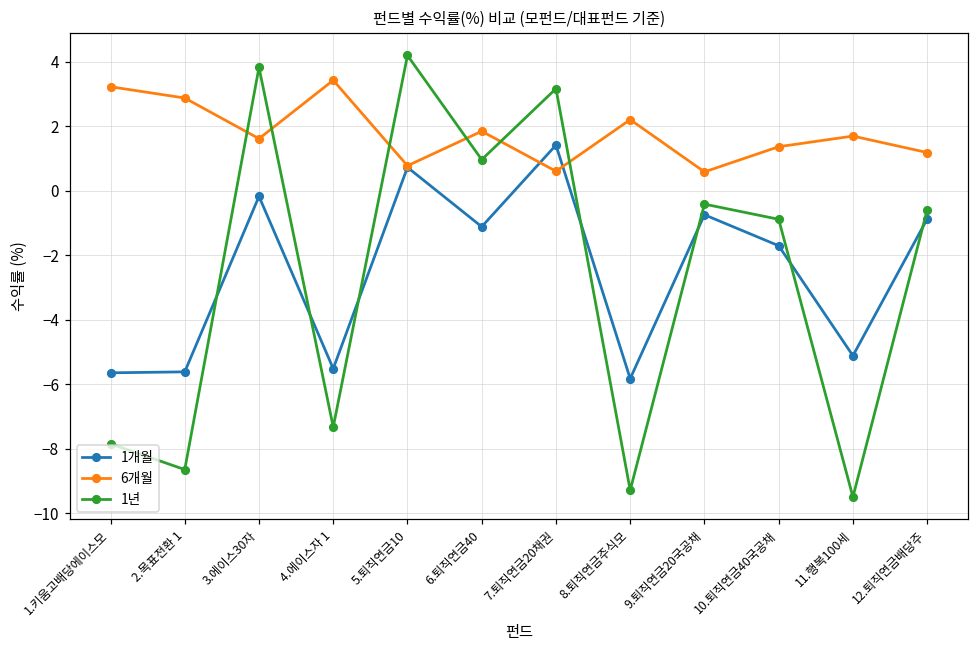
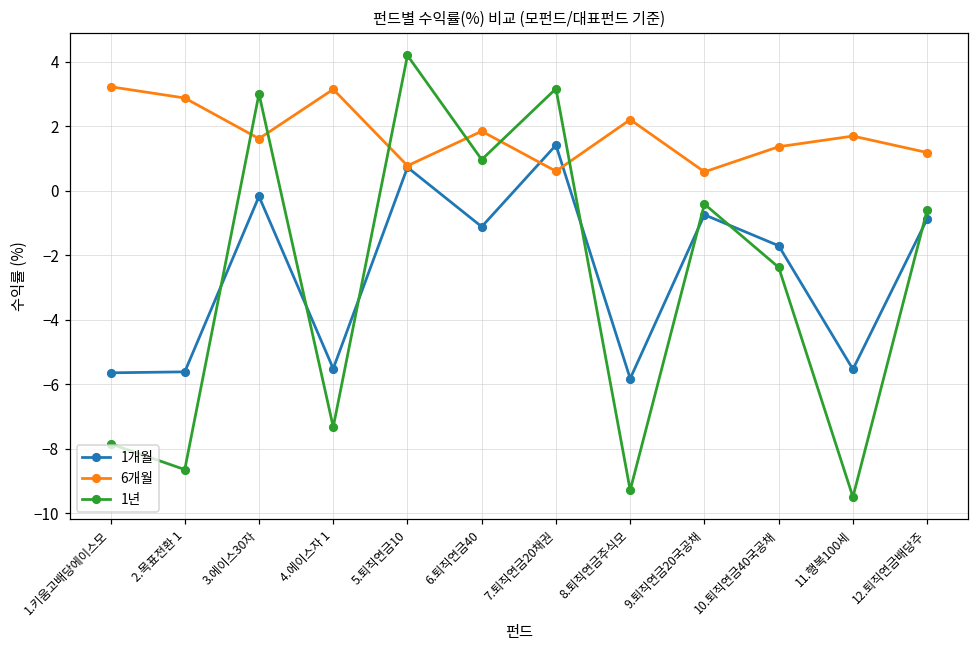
  {
    "1개월": {
      "1.키움고배당에이스모": -5.6,
      "2.목표전환 1": -5.6,
      "3.에이스30자": -0.2,
      "4.에이스자 1": -5.5,
      "6.퇴직연금40": -1.1,
      "7.퇴직연금20채권": 1.4,
      "8.퇴직연금주식모": -5.8,
      "9.퇴직연금20국공채": -0.7,
      "10.퇴직연금40국공채": -1.7,
-     "11.행복100세": -5.1,
+     "11.행복100세": -5.5,
      "12.퇴직연금배당주": -0.9
    },
    "6개월": {
      "1.키움고배당에이스모": 3.2,
      "2.목표전환 1": 2.9,
      "3.에이스30자": 1.6,
-     "4.에이스자 1": 3.4,
+     "4.에이스자 1": 3.2,
      "6.퇴직연금40": 1.9,
      "7.퇴직연금20채권": 0.6,
      "8.퇴직연금주식모": 2.2,
      "9.퇴직연금20국공채": 0.6,
      "10.퇴직연금40국공채": 1.4,
      "11.행복100세": 1.7,
      "12.퇴직연금배당주": 1.2
    },
    "1년": {
      "1.키움고배당에이스모": -7.8,
      "2.목표전환 1": -8.6,
-     "3.에이스30자": 3.8,
+     "3.에이스30자": 3.0,
      "4.에이스자 1": -7.3,
      "5.퇴직연금10": 4.2,
      "6.퇴직연금40": 1.0,
      "7.퇴직연금20채권": 3.2,
      "8.퇴직연금주식모": -9.3,
      "9.퇴직연금20국공채": -0.4,
-     "10.퇴직연금40국공채": -0.9,
+     "10.퇴직연금40국공채": -2.4,
      "11.행복100세": -9.5,
      "12.퇴직연금배당주": -0.6
    }
  }
